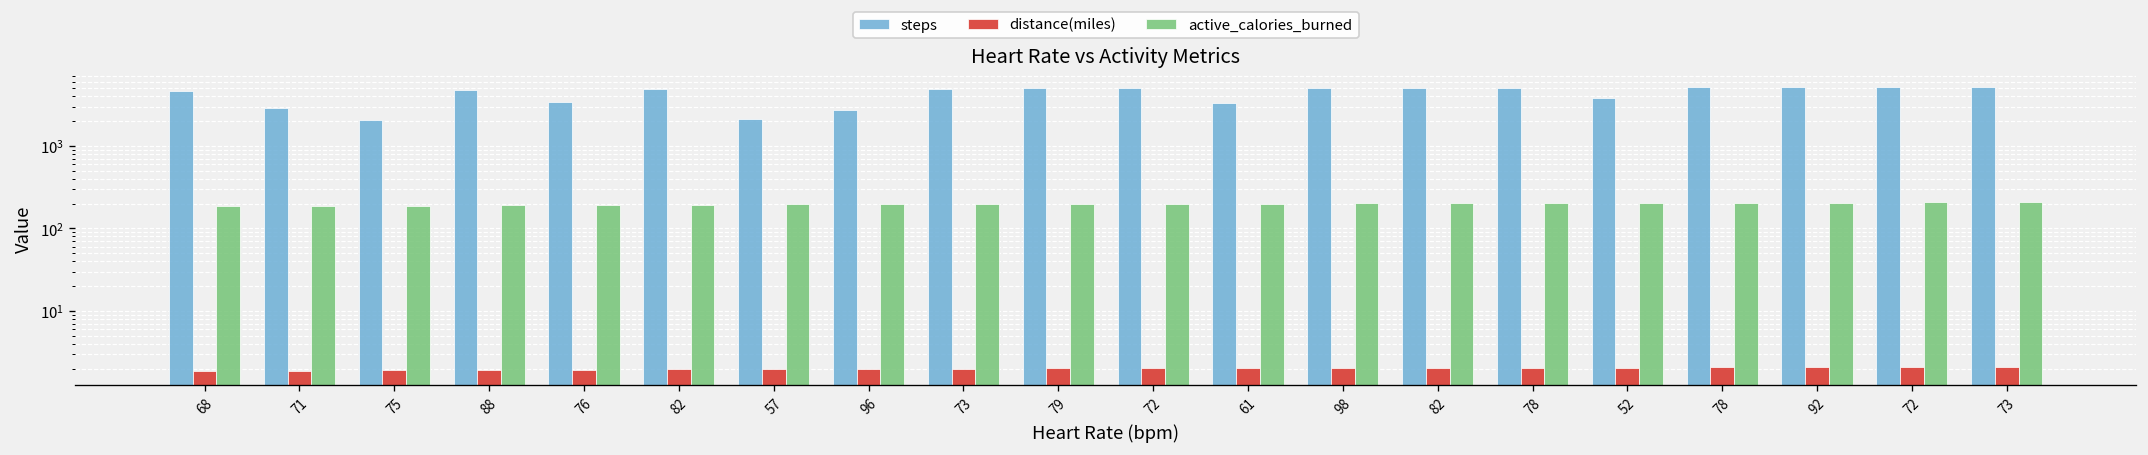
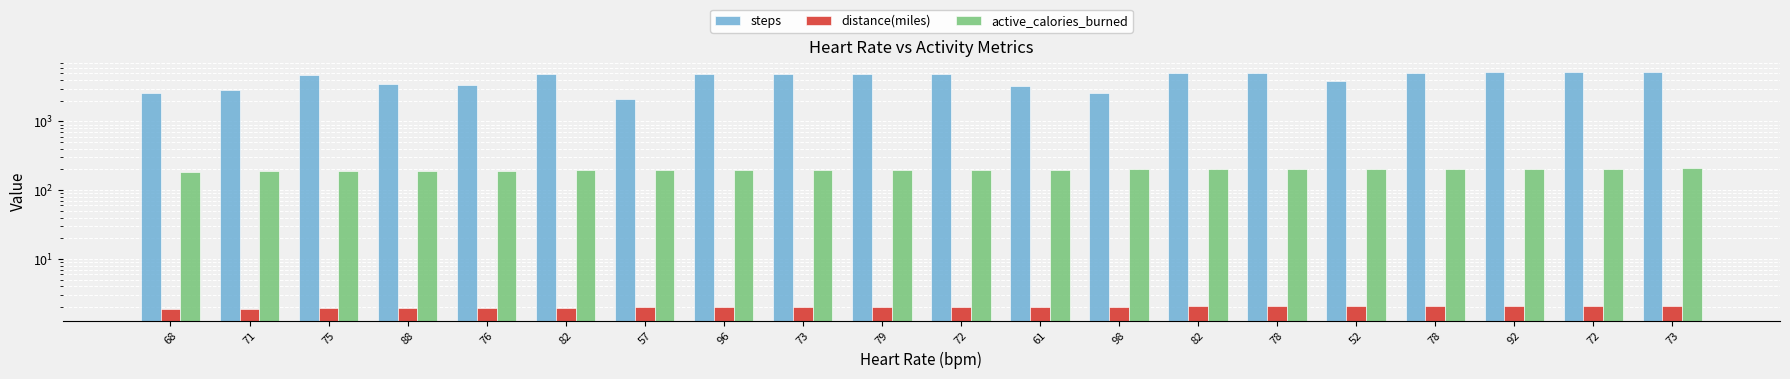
  {
    "steps": {
-     "68": 5000,
+     "68": 2600,
      "71": 2900,
-     "75": 2100,
-     "88": 5000,
+     "75": 5000,
+     "88": 3000,
      "76": 3000,
      "57": 2100,
-     "96": 2700,
+     "96": 5000,
      "79": 5000,
      "61": 3000,
-     "98": 5000,
+     "98": 2600,
      "52": 4000,
      "92": 5000
    },
    "distance(miles)": {
      "68": 2,
      "71": 2,
      "75": 2,
      "88": 2,
      "76": 2,
      "57": 2,
      "96": 2,
      "79": 2,
      "61": 2,
      "98": 2,
      "52": 2,
      "92": 2
    },
    "active_calories_burned": {
      "68": 190,
      "71": 190,
      "75": 190,
      "88": 190,
      "76": 190,
      "57": 200,
      "96": 200,
      "79": 200,
      "61": 200,
      "98": 200,
      "52": 200,
      "92": 210
    }
  }
